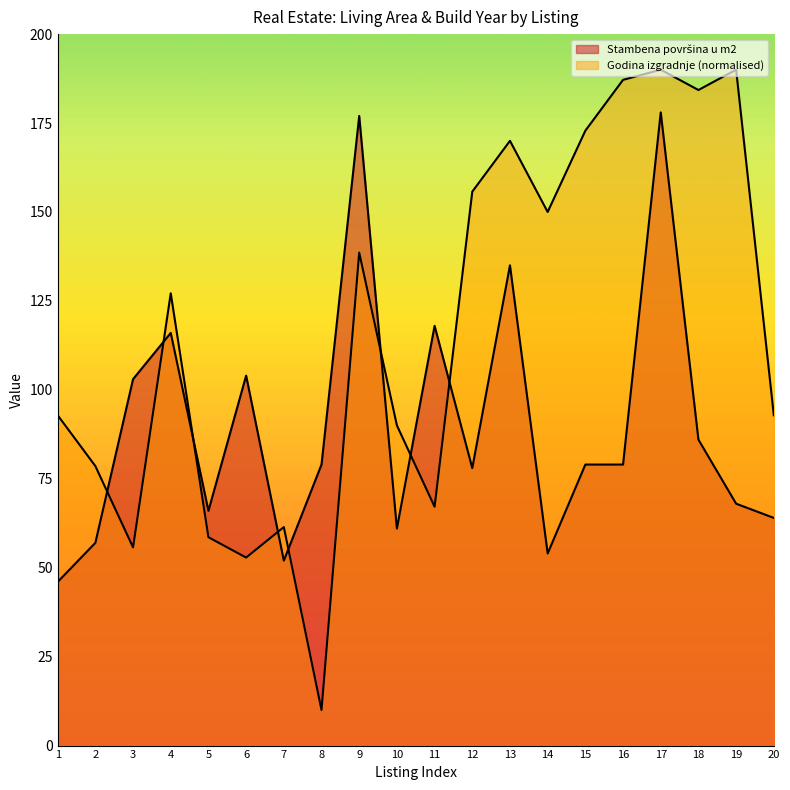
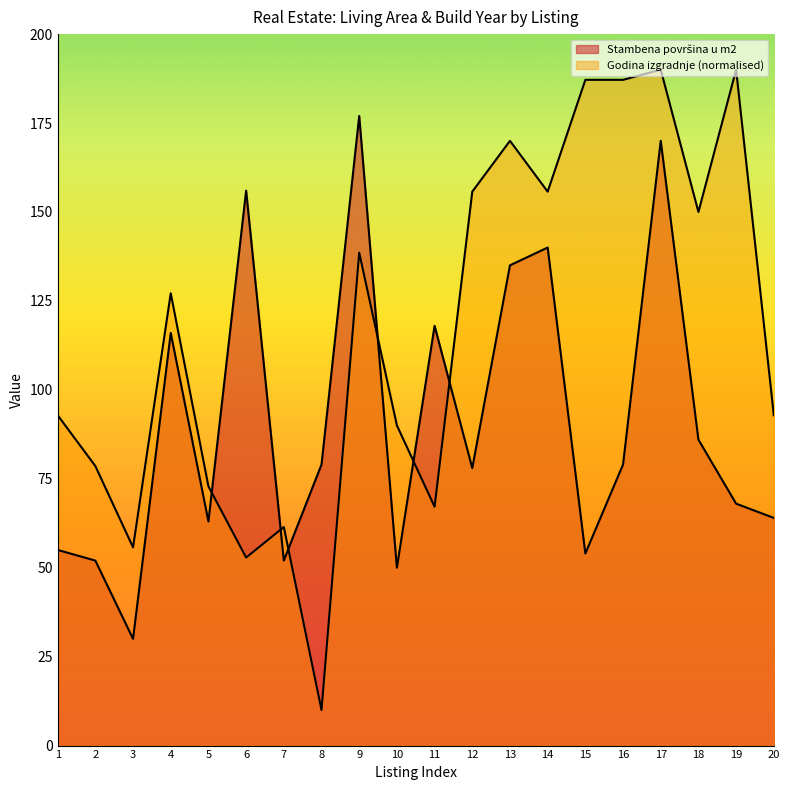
  {
    "Stambena površina u m2": {
-     "1": 46,
-     "2": 57,
-     "3": 103,
+     "1": 55,
+     "2": 52,
+     "3": 30,
      "4": 116,
-     "5": 66,
-     "6": 104,
+     "5": 63,
+     "6": 156,
      "7": 52,
      "8": 79,
      "9": 177,
-     "10": 61,
+     "10": 50,
      "11": 118,
      "12": 78,
      "13": 135,
-     "14": 54,
-     "15": 79,
+     "14": 140,
+     "15": 54,
      "16": 79,
-     "17": 178,
+     "17": 170,
      "18": 86,
      "19": 68,
      "20": 64
    },
    "Godina izgradnje (normalised)": {
      "1": 93,
      "2": 79,
      "3": 56,
      "4": 127,
-     "5": 59,
+     "5": 73,
      "6": 53,
      "7": 61,
      "8": 10,
      "9": 139,
      "10": 90,
      "11": 67,
      "12": 156,
      "13": 170,
-     "14": 150,
-     "15": 173,
+     "14": 156,
+     "15": 187,
      "16": 187,
-     "18": 184,
+     "18": 150,
      "20": 93
    }
  }
